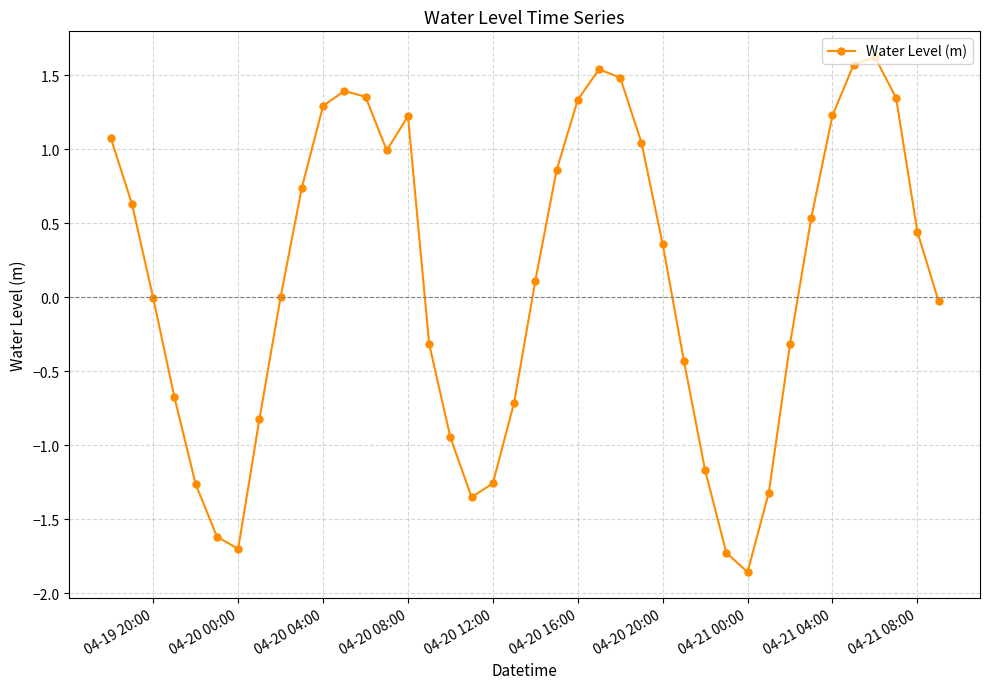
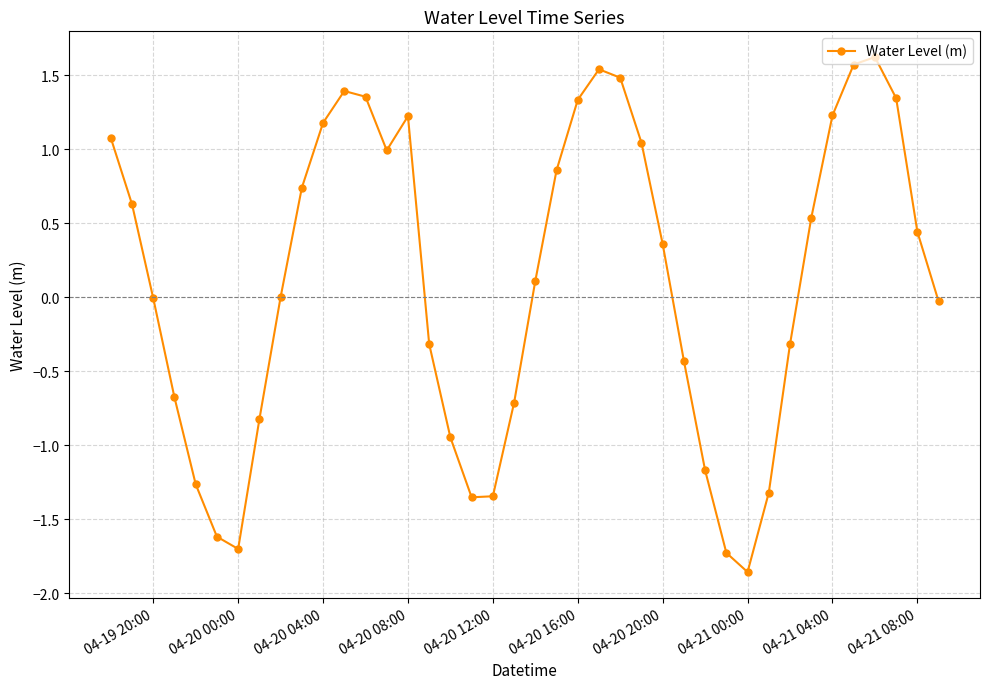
  {
    "04-19 20:00": -0.01,
    "04-20 00:00": -1.70,
-   "04-20 04:00": 1.29,
+   "04-20 04:00": 1.18,
    "04-20 08:00": 1.22,
-   "04-20 12:00": -1.26,
+   "04-20 12:00": -1.34,
    "04-20 16:00": 1.33,
    "04-20 20:00": 0.36,
    "04-21 00:00": -1.86,
    "04-21 04:00": 1.23,
    "04-21 08:00": 0.44
  }
